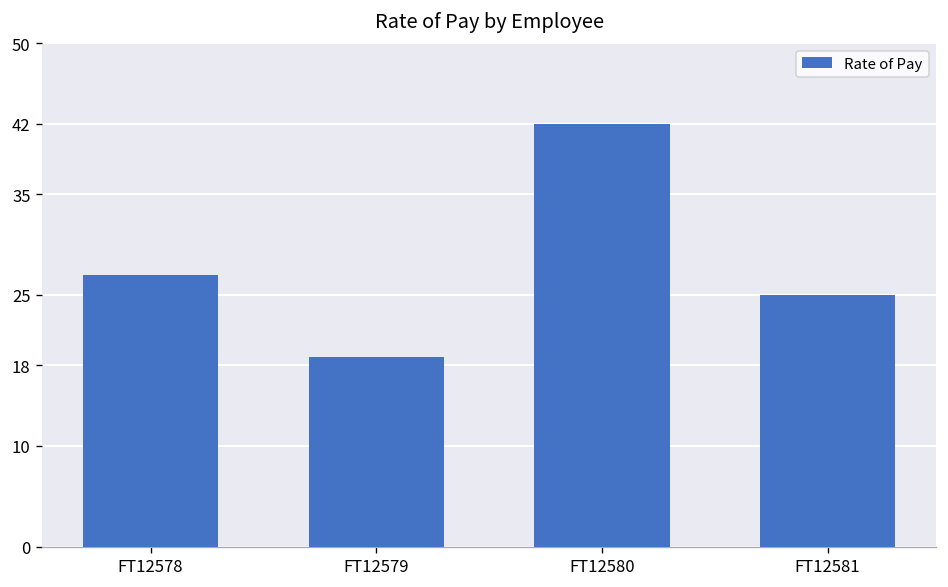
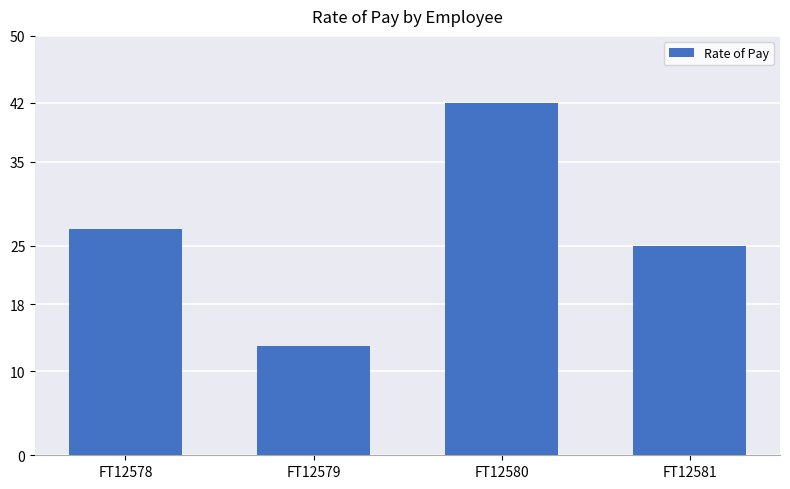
  {
    "FT12578": 27,
-   "FT12579": 19,
+   "FT12579": 13,
    "FT12580": 42,
    "FT12581": 25
  }
